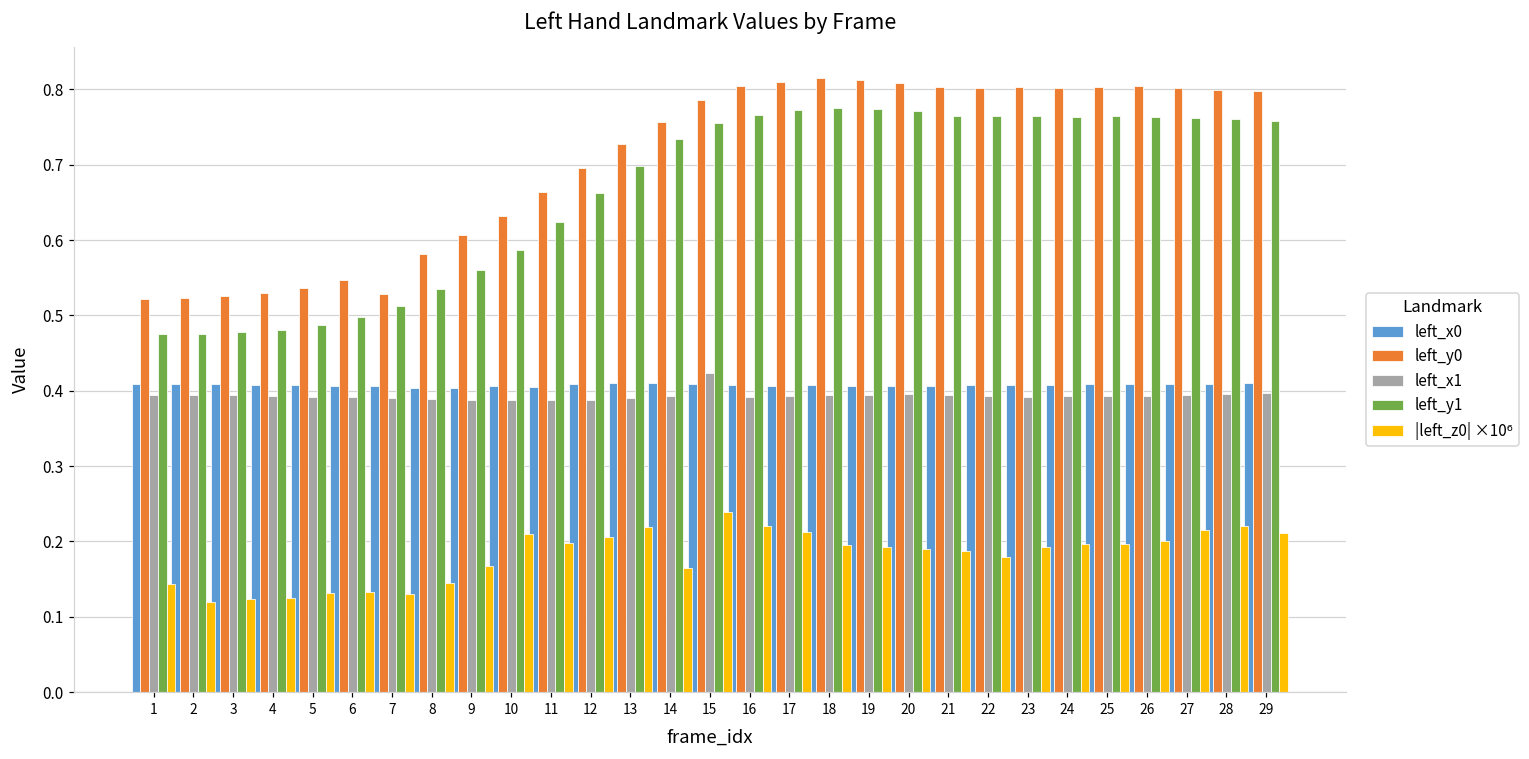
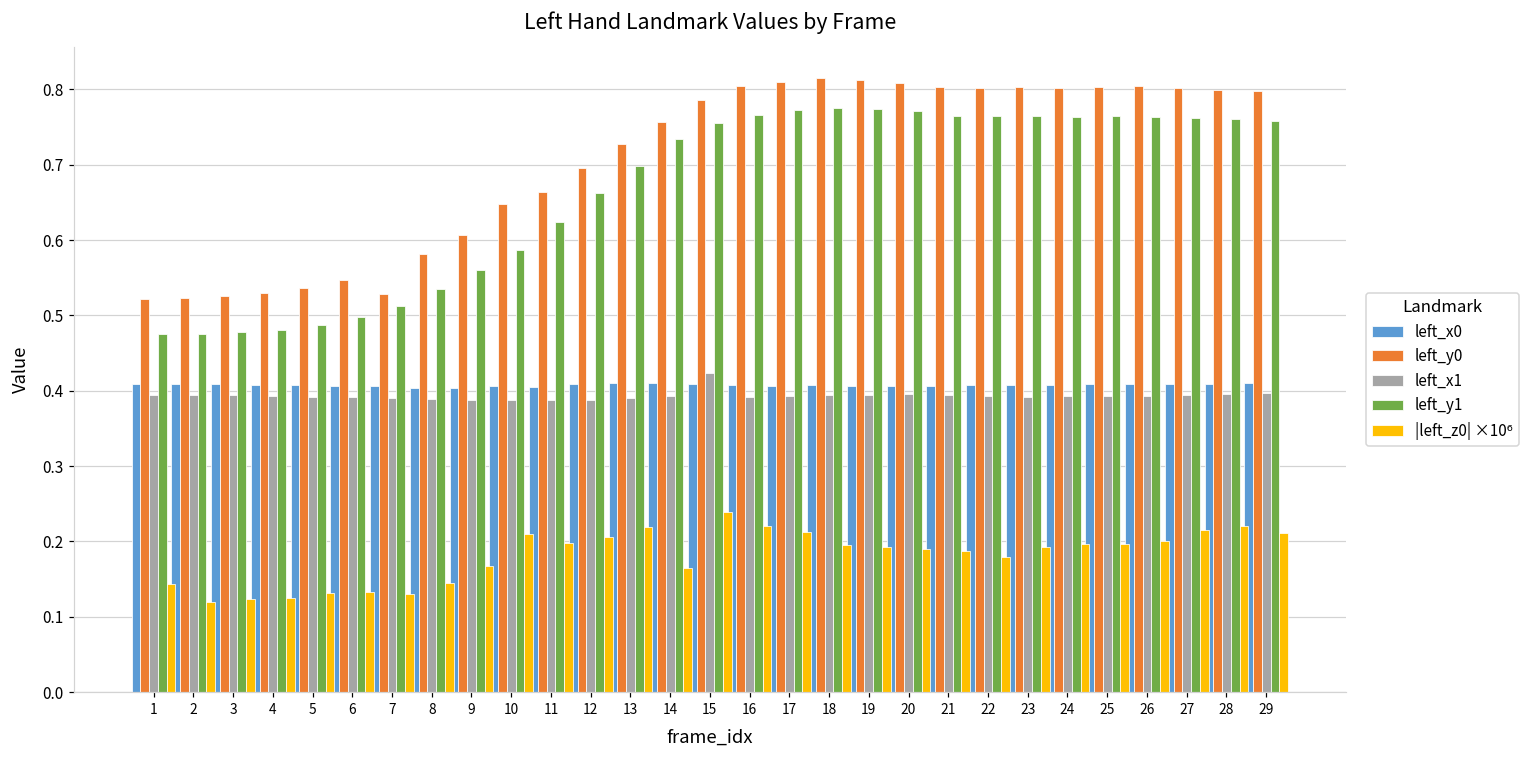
  {
    "left_x0": {
      "1": 0.41,
      "2": 0.41,
      "3": 0.41,
      "4": 0.41,
      "5": 0.41,
      "6": 0.41,
      "7": 0.41,
      "8": 0.40,
      "9": 0.40,
      "10": 0.41,
      "11": 0.41,
      "12": 0.41,
      "13": 0.41,
      "14": 0.41,
      "15": 0.41,
      "16": 0.41,
      "17": 0.41,
      "18": 0.41,
      "19": 0.41,
      "20": 0.41,
      "21": 0.41,
      "22": 0.41,
      "23": 0.41,
      "24": 0.41,
      "25": 0.41,
      "26": 0.41,
      "27": 0.41,
      "28": 0.41,
      "29": 0.41
    },
    "left_y0": {
      "1": 0.52,
      "2": 0.52,
      "3": 0.53,
      "4": 0.53,
      "5": 0.54,
      "6": 0.55,
      "7": 0.53,
      "8": 0.58,
      "9": 0.61,
-     "10": 0.63,
+     "10": 0.65,
      "11": 0.66,
      "12": 0.70,
      "13": 0.73,
      "14": 0.76,
      "15": 0.79,
      "16": 0.80,
      "17": 0.81,
      "18": 0.82,
      "19": 0.81,
      "20": 0.81,
      "21": 0.80,
      "22": 0.80,
      "23": 0.80,
      "24": 0.80,
      "25": 0.80,
      "26": 0.80,
      "27": 0.80,
      "28": 0.80,
      "29": 0.80
    },
    "left_x1": {
      "1": 0.39,
      "2": 0.39,
      "3": 0.39,
      "4": 0.39,
      "5": 0.39,
      "6": 0.39,
      "7": 0.39,
      "8": 0.39,
      "9": 0.39,
      "10": 0.39,
      "11": 0.39,
      "12": 0.39,
      "13": 0.39,
      "14": 0.39,
      "15": 0.42,
      "16": 0.39,
      "17": 0.39,
      "18": 0.39,
      "19": 0.39,
      "20": 0.40,
      "21": 0.40,
      "22": 0.39,
      "23": 0.39,
      "24": 0.39,
      "25": 0.39,
      "26": 0.39,
      "27": 0.39,
      "28": 0.40,
      "29": 0.40
    },
    "left_y1": {
      "1": 0.48,
      "2": 0.48,
      "3": 0.48,
      "4": 0.48,
      "5": 0.49,
      "6": 0.50,
      "7": 0.51,
      "8": 0.54,
      "9": 0.56,
      "10": 0.59,
      "11": 0.62,
      "12": 0.66,
      "13": 0.70,
      "14": 0.73,
      "15": 0.76,
      "16": 0.77,
      "17": 0.77,
      "18": 0.78,
      "19": 0.77,
      "20": 0.77,
      "21": 0.77,
      "22": 0.76,
      "23": 0.76,
      "24": 0.76,
      "25": 0.76,
      "26": 0.76,
      "27": 0.76,
      "28": 0.76,
      "29": 0.76
    },
    "|left_z0| ×10⁶": {
      "1": 0.14,
      "2": 0.12,
      "3": 0.12,
      "4": 0.13,
      "5": 0.13,
      "6": 0.13,
      "7": 0.13,
      "8": 0.15,
      "9": 0.17,
      "10": 0.21,
      "11": 0.20,
      "12": 0.21,
      "13": 0.22,
      "14": 0.17,
      "15": 0.24,
      "16": 0.22,
      "17": 0.21,
      "18": 0.20,
      "19": 0.19,
      "20": 0.19,
      "21": 0.19,
      "22": 0.18,
      "23": 0.19,
      "24": 0.20,
      "25": 0.20,
      "26": 0.20,
      "27": 0.22,
      "28": 0.22,
      "29": 0.21
    }
  }
